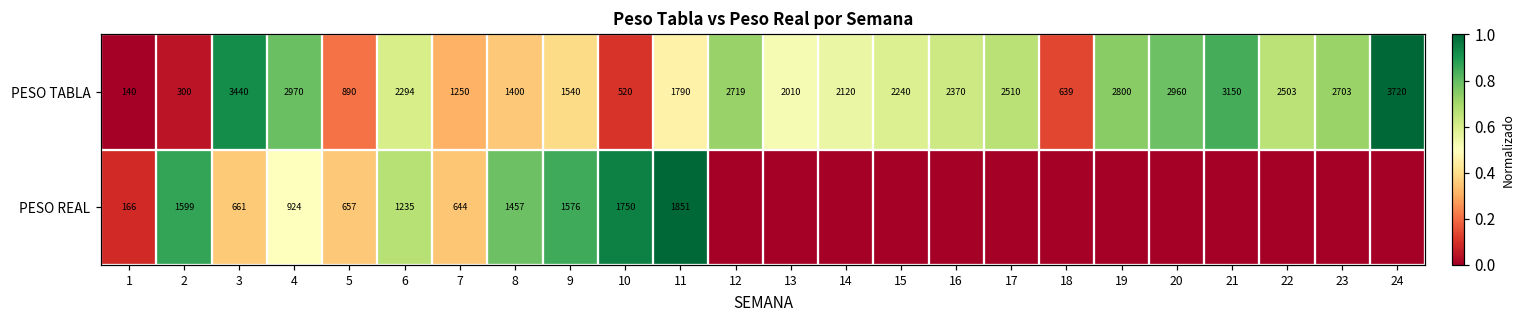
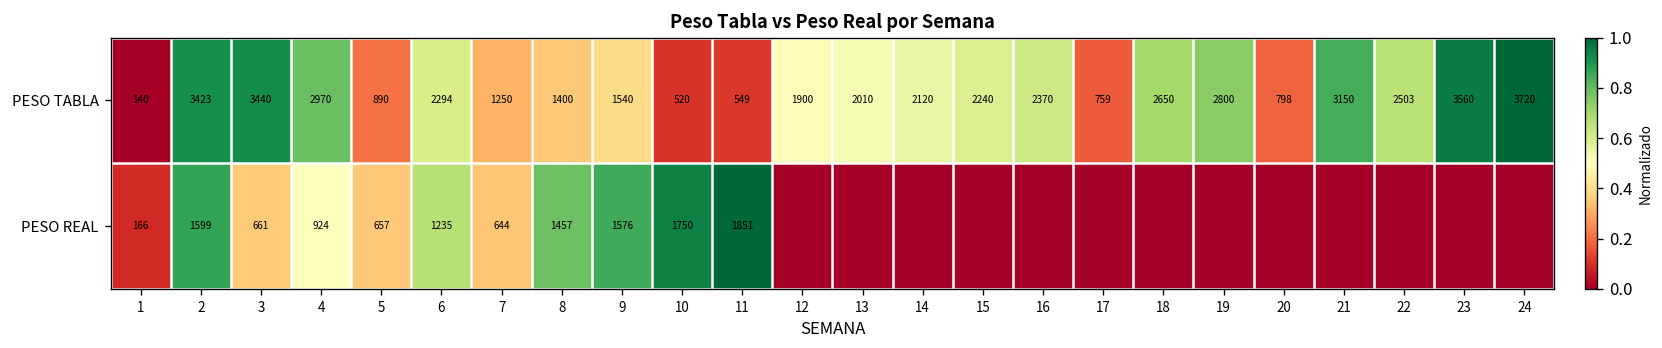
  {
    "PESO TABLA": {
      "1": 140,
-     "2": 300,
+     "2": 3423,
      "3": 3440,
      "4": 2970,
      "5": 890,
      "6": 2294,
      "7": 1250,
      "8": 1400,
      "9": 1540,
      "10": 520,
-     "11": 1790,
-     "12": 2719,
+     "11": 549,
+     "12": 1900,
      "13": 2010,
      "14": 2120,
      "15": 2240,
      "16": 2370,
-     "17": 2510,
-     "18": 639,
+     "17": 759,
+     "18": 2650,
      "19": 2800,
-     "20": 2960,
+     "20": 798,
      "21": 3150,
      "22": 2503,
-     "23": 2703,
+     "23": 3560,
      "24": 3720
    },
    "PESO REAL": {
      "1": 166,
      "2": 1599,
      "3": 661,
      "4": 924,
      "5": 657,
      "6": 1235,
      "7": 644,
      "8": 1457,
      "9": 1576,
      "10": 1750,
      "11": 1851
    }
  }
